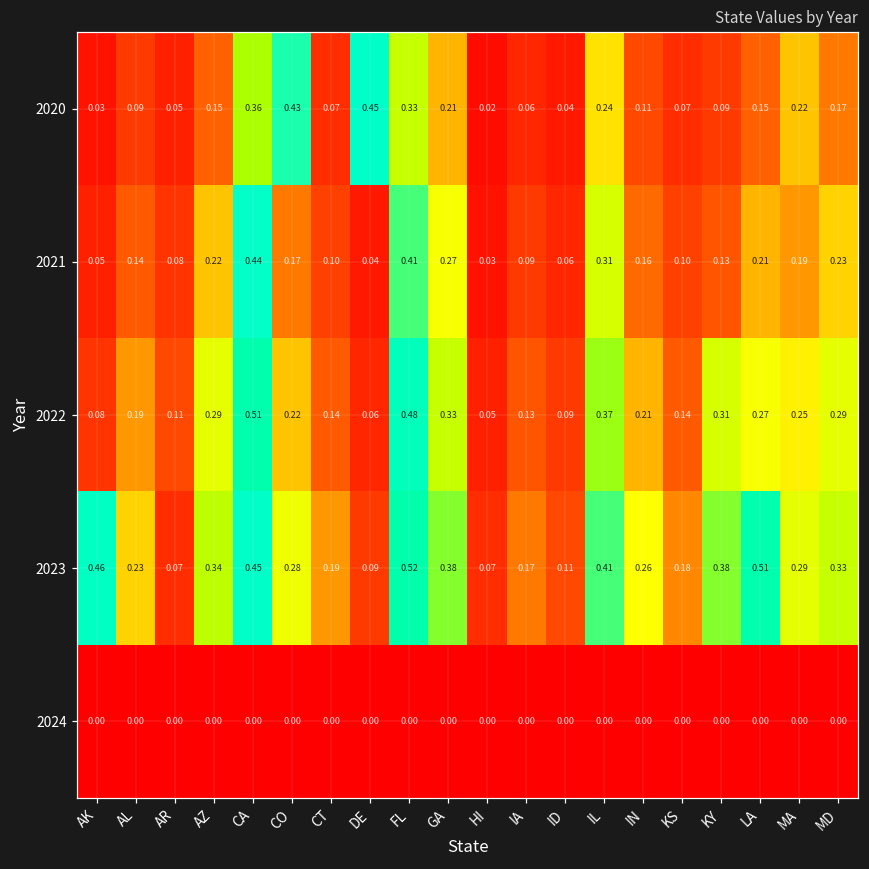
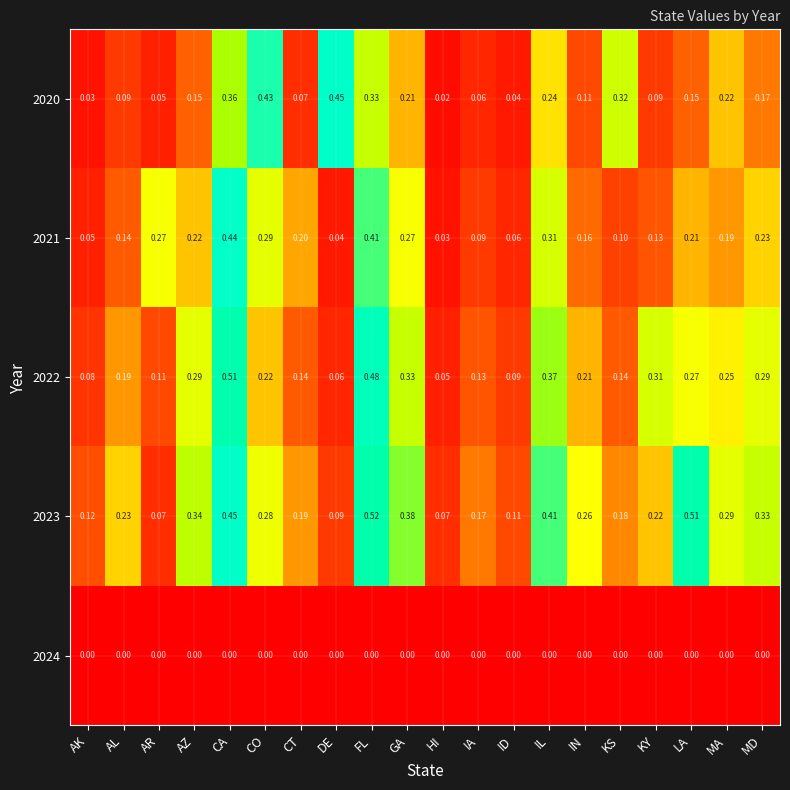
  {
    "2020": {
      "AK": 0.03,
      "AL": 0.09,
      "AR": 0.05,
      "AZ": 0.15,
      "CA": 0.36,
      "CO": 0.43,
      "CT": 0.07,
      "DE": 0.45,
      "FL": 0.33,
      "GA": 0.21,
      "HI": 0.02,
      "IA": 0.06,
      "ID": 0.04,
      "IL": 0.24,
      "IN": 0.11,
-     "KS": 0.07,
+     "KS": 0.32,
      "KY": 0.09,
      "LA": 0.15,
      "MA": 0.22,
      "MD": 0.17
    },
    "2021": {
      "AK": 0.05,
      "AL": 0.14,
-     "AR": 0.08,
+     "AR": 0.27,
      "AZ": 0.22,
      "CA": 0.44,
-     "CO": 0.17,
-     "CT": 0.10,
+     "CO": 0.29,
+     "CT": 0.20,
      "DE": 0.04,
      "FL": 0.41,
      "GA": 0.27,
      "HI": 0.03,
      "IA": 0.09,
      "ID": 0.06,
      "IL": 0.31,
      "IN": 0.16,
      "KS": 0.10,
      "KY": 0.13,
      "LA": 0.21,
      "MA": 0.19,
      "MD": 0.23
    },
    "2022": {
      "AK": 0.08,
      "AL": 0.19,
      "AR": 0.11,
      "AZ": 0.29,
      "CA": 0.51,
      "CO": 0.22,
      "CT": 0.14,
      "DE": 0.06,
      "FL": 0.48,
      "GA": 0.33,
      "HI": 0.05,
      "IA": 0.13,
      "ID": 0.09,
      "IL": 0.37,
      "IN": 0.21,
      "KS": 0.14,
      "KY": 0.31,
      "LA": 0.27,
      "MA": 0.25,
      "MD": 0.29
    },
    "2023": {
-     "AK": 0.46,
+     "AK": 0.12,
      "AL": 0.23,
      "AR": 0.07,
      "AZ": 0.34,
      "CA": 0.45,
      "CO": 0.28,
      "CT": 0.19,
      "DE": 0.09,
      "FL": 0.52,
      "GA": 0.38,
      "HI": 0.07,
      "IA": 0.17,
      "ID": 0.11,
      "IL": 0.41,
      "IN": 0.26,
      "KS": 0.18,
-     "KY": 0.38,
+     "KY": 0.22,
      "LA": 0.51,
      "MA": 0.29,
      "MD": 0.33
    },
    "2024": {
      "AK": 0.00,
      "AL": 0.00,
      "AR": 0.00,
      "AZ": 0.00,
      "CA": 0.00,
      "CO": 0.00,
      "CT": 0.00,
      "DE": 0.00,
      "FL": 0.00,
      "GA": 0.00,
      "HI": 0.00,
      "IA": 0.00,
      "ID": 0.00,
      "IL": 0.00,
      "IN": 0.00,
      "KS": 0.00,
      "KY": 0.00,
      "LA": 0.00,
      "MA": 0.00,
      "MD": 0.00
    }
  }
